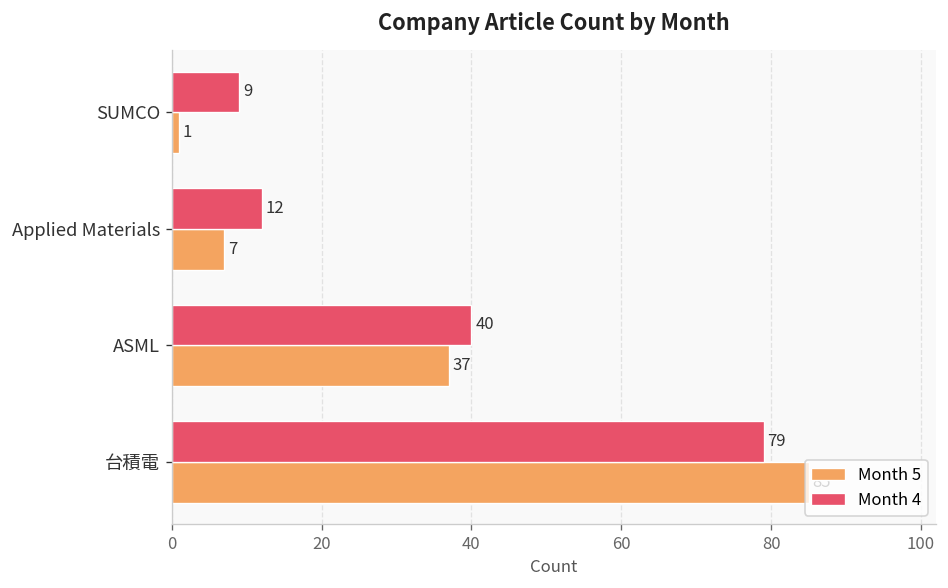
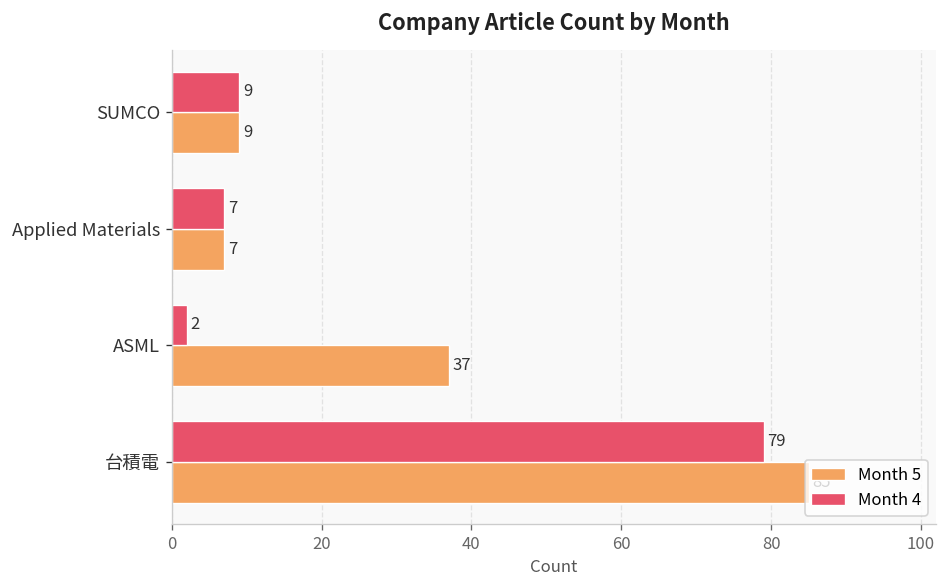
  {
    "Month 5": {
-     "SUMCO": 1,
+     "SUMCO": 9,
      "Applied Materials": 7,
      "ASML": 37
    },
    "Month 4": {
      "SUMCO": 9,
-     "Applied Materials": 12,
-     "ASML": 40,
+     "Applied Materials": 7,
+     "ASML": 2,
      "台積電": 79
    }
  }
